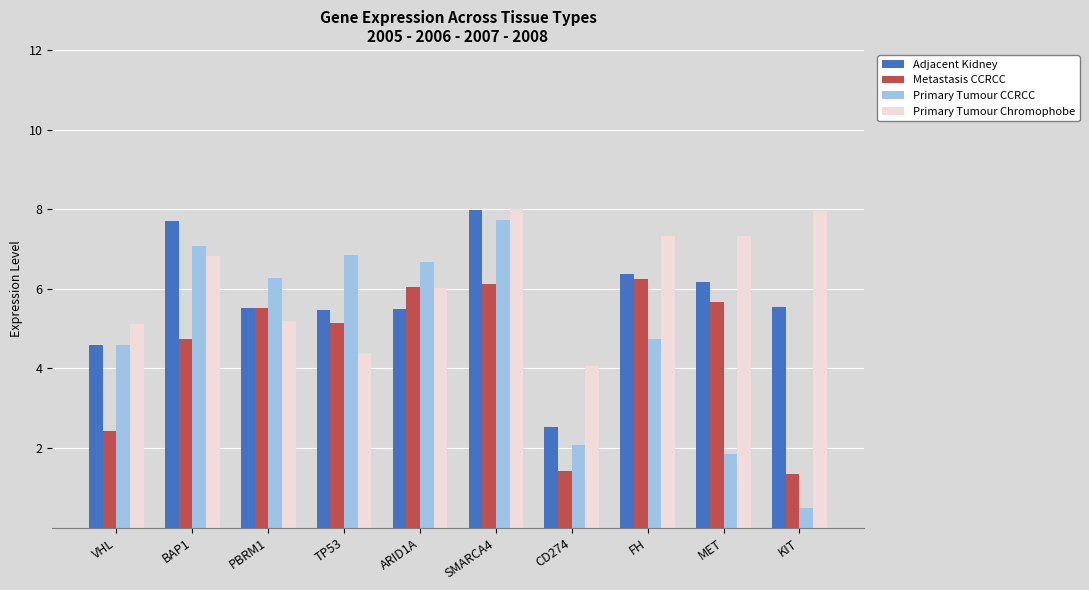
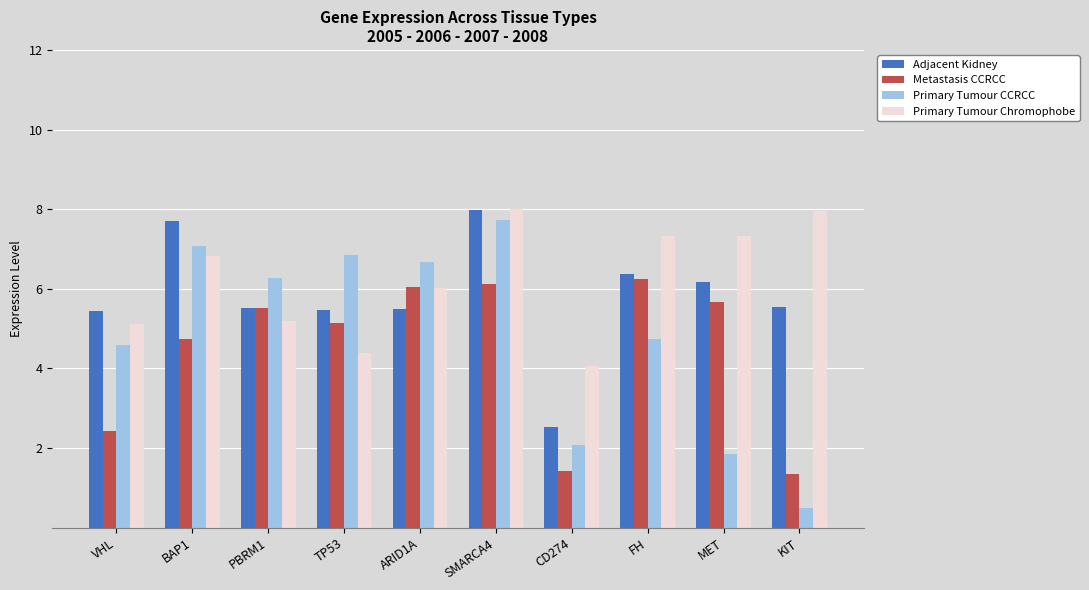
  {
    "Adjacent Kidney": {
-     "VHL": 4.6,
+     "VHL": 5.5,
      "BAP1": 7.7,
      "PBRM1": 5.5,
      "TP53": 5.5,
      "ARID1A": 5.5,
      "SMARCA4": 8.0,
      "CD274": 2.5,
      "FH": 6.4,
      "MET": 6.2,
      "KIT": 5.5
    },
    "Metastasis CCRCC": {
      "VHL": 2.4,
      "BAP1": 4.8,
      "PBRM1": 5.5,
      "TP53": 5.1,
      "ARID1A": 6.1,
      "SMARCA4": 6.1,
      "CD274": 1.4,
      "FH": 6.2,
      "MET": 5.7,
      "KIT": 1.3
    },
    "Primary Tumour CCRCC": {
      "VHL": 4.6,
      "BAP1": 7.1,
      "PBRM1": 6.3,
      "TP53": 6.9,
      "ARID1A": 6.7,
      "SMARCA4": 7.7,
      "CD274": 2.1,
      "FH": 4.8,
      "MET": 1.8,
      "KIT": 0.5
    },
    "Primary Tumour Chromophobe": {
      "VHL": 5.1,
      "BAP1": 6.8,
      "PBRM1": 5.2,
      "TP53": 4.4,
      "ARID1A": 6.0,
      "SMARCA4": 8.0,
      "CD274": 4.1,
      "FH": 7.3,
      "MET": 7.3,
      "KIT": 8.0
    }
  }
